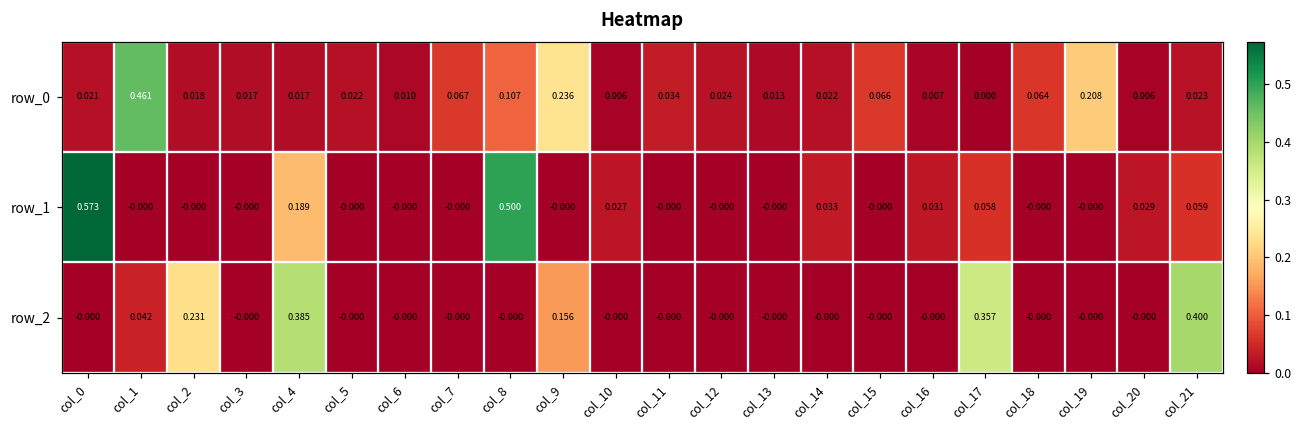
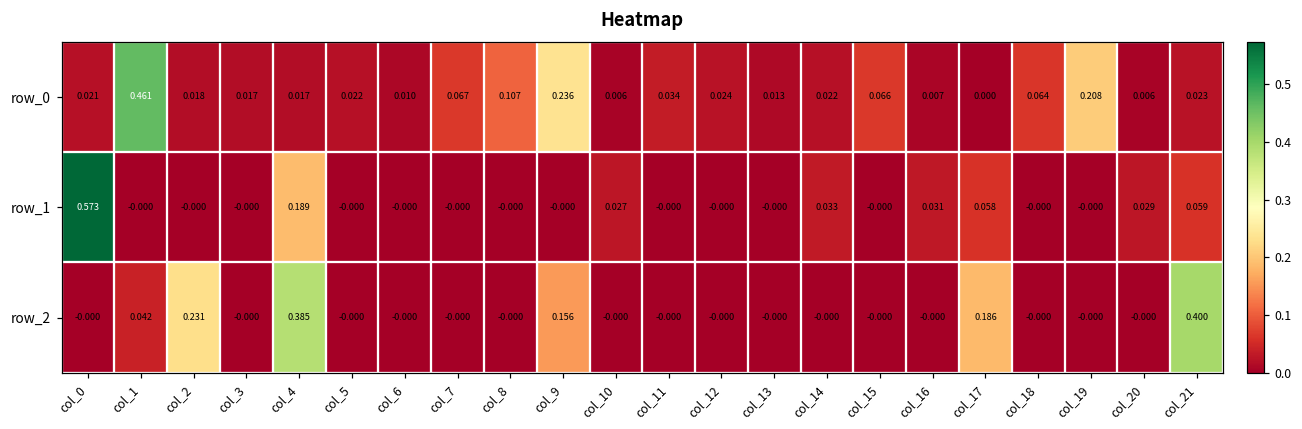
  {
    "row_0": {
      "col_0": 0.021,
      "col_1": 0.461,
      "col_2": 0.018,
      "col_3": 0.017,
      "col_4": 0.017,
      "col_5": 0.022,
      "col_6": 0.010,
      "col_7": 0.067,
      "col_8": 0.107,
      "col_9": 0.236,
      "col_10": 0.006,
      "col_11": 0.034,
      "col_12": 0.024,
      "col_13": 0.013,
      "col_14": 0.022,
      "col_15": 0.066,
      "col_16": 0.007,
      "col_17": 0.000,
      "col_18": 0.064,
      "col_19": 0.208,
      "col_20": 0.006,
      "col_21": 0.023
    },
    "row_1": {
      "col_0": 0.573,
      "col_1": -0.000,
      "col_2": -0.000,
      "col_3": -0.000,
      "col_4": 0.189,
      "col_5": -0.000,
      "col_6": -0.000,
      "col_7": -0.000,
-     "col_8": 0.500,
+     "col_8": -0.000,
      "col_9": -0.000,
      "col_10": 0.027,
      "col_11": -0.000,
      "col_12": -0.000,
      "col_13": -0.000,
      "col_14": 0.033,
      "col_15": -0.000,
      "col_16": 0.031,
      "col_17": 0.058,
      "col_18": -0.000,
      "col_19": -0.000,
      "col_20": 0.029,
      "col_21": 0.059
    },
    "row_2": {
      "col_0": -0.000,
      "col_1": 0.042,
      "col_2": 0.231,
      "col_3": -0.000,
      "col_4": 0.385,
      "col_5": -0.000,
      "col_6": -0.000,
      "col_7": -0.000,
      "col_8": -0.000,
      "col_9": 0.156,
      "col_10": -0.000,
      "col_11": -0.000,
      "col_12": -0.000,
      "col_13": -0.000,
      "col_14": -0.000,
      "col_15": -0.000,
      "col_16": -0.000,
-     "col_17": 0.357,
+     "col_17": 0.186,
      "col_18": -0.000,
      "col_19": -0.000,
      "col_20": -0.000,
      "col_21": 0.400
    }
  }
